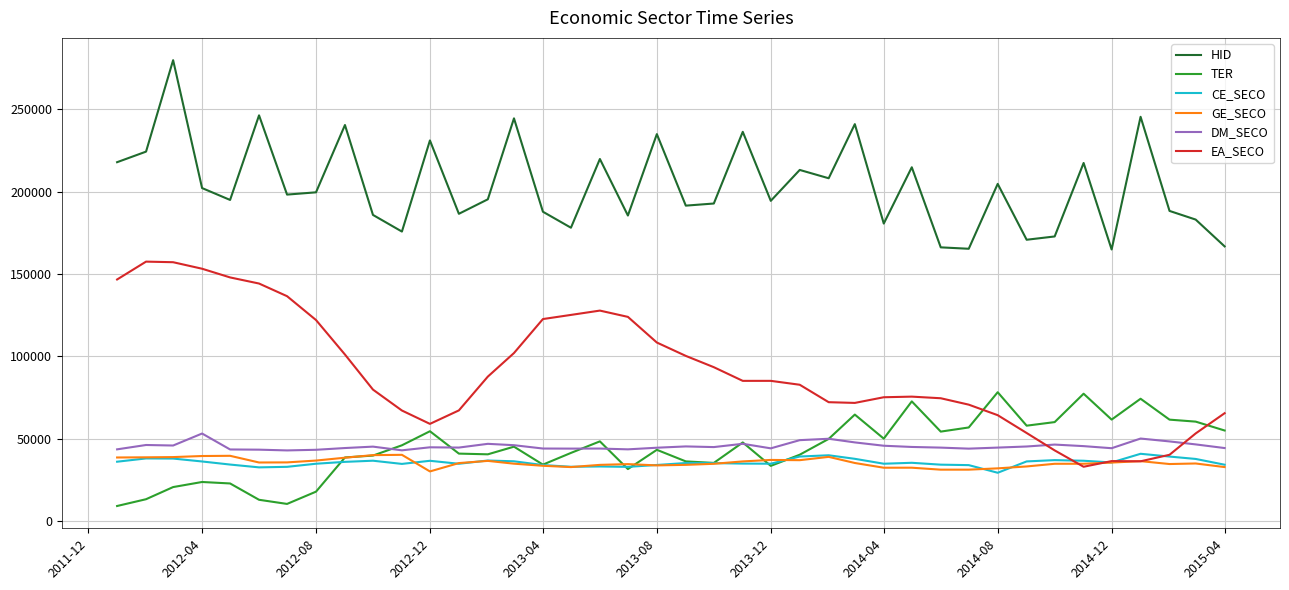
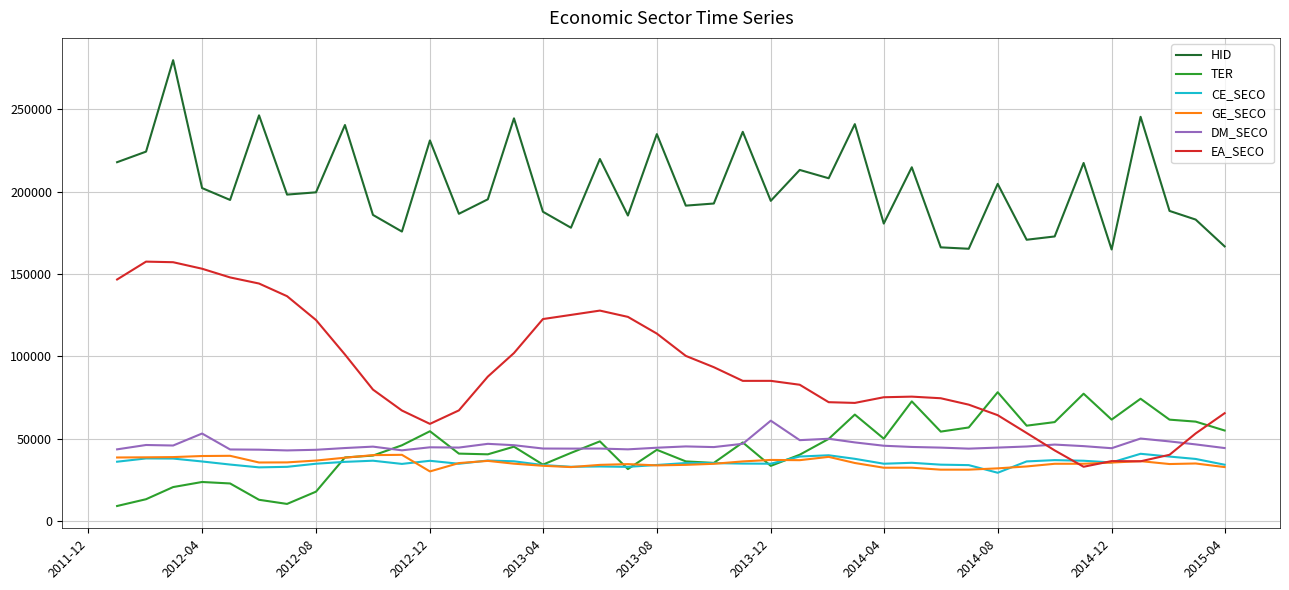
  {
    "CE_SECO": {
      "2012-04": 36000,
      "2012-08": 35000,
      "2012-12": 37000,
      "2014-04": 35000,
      "2014-08": 29000
    },
    "GE_SECO": {
      "2012-04": 39000,
      "2012-08": 37000,
      "2012-12": 30000,
      "2013-12": 37000,
      "2014-04": 32000,
      "2014-08": 32000
    },
    "DM_SECO": {
      "2012-04": 53000,
      "2012-08": 43000,
      "2012-12": 45000,
      "2013-04": 44000,
-     "2013-12": 44000,
+     "2013-12": 61000,
      "2014-04": 46000,
      "2014-08": 45000,
      "2014-12": 44000,
      "2015-04": 44000
    },
    "EA_SECO": {
      "2012-04": 153000,
      "2012-08": 122000,
      "2012-12": 59000,
      "2013-04": 123000,
-     "2013-08": 108000,
+     "2013-08": 114000,
      "2013-12": 85000,
      "2014-04": 75000,
      "2014-08": 64000,
      "2015-04": 65000
    }
  }
